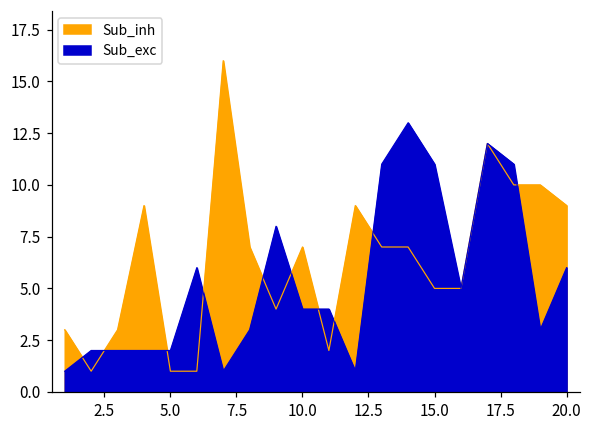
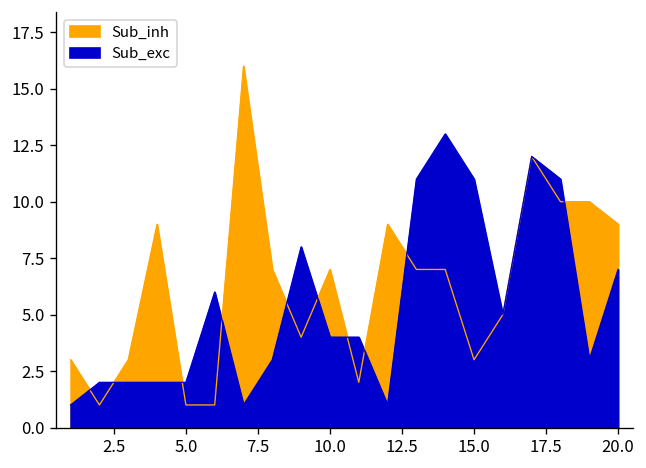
  {
    "Sub_inh": {
      "5.0": 1,
      "10.0": 7,
-     "15.0": 5,
+     "15.0": 3,
      "20.0": 9
    },
    "Sub_exc": {
      "5.0": 2,
      "10.0": 4,
      "15.0": 11,
-     "20.0": 6
+     "20.0": 7
    }
  }
